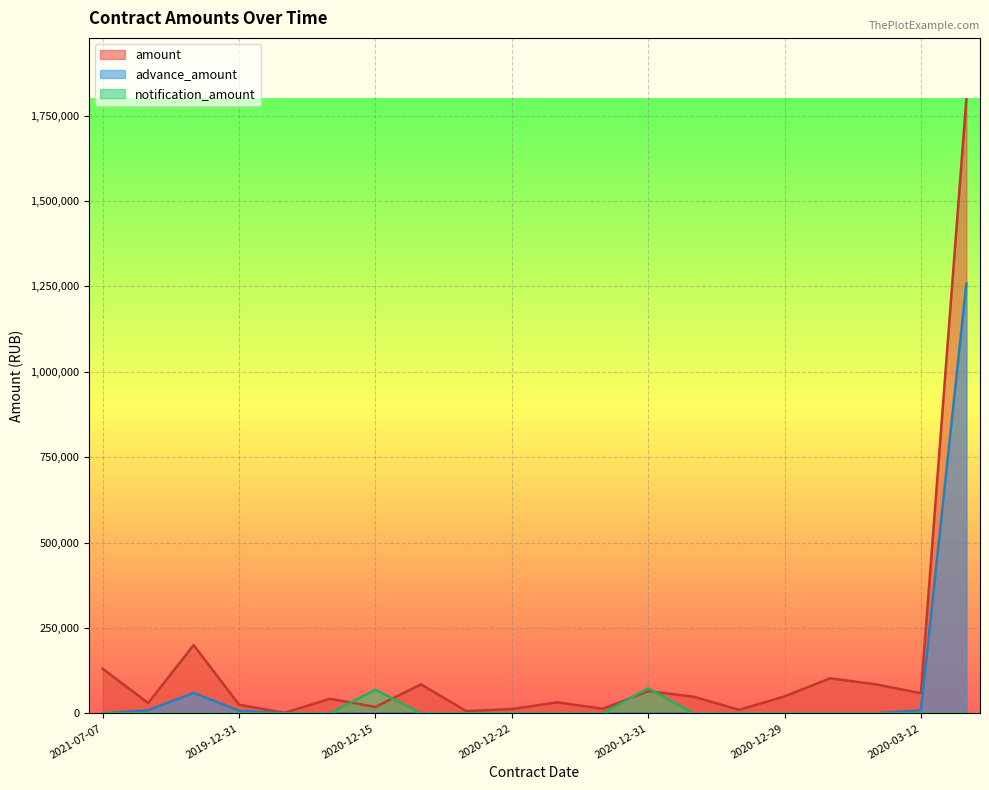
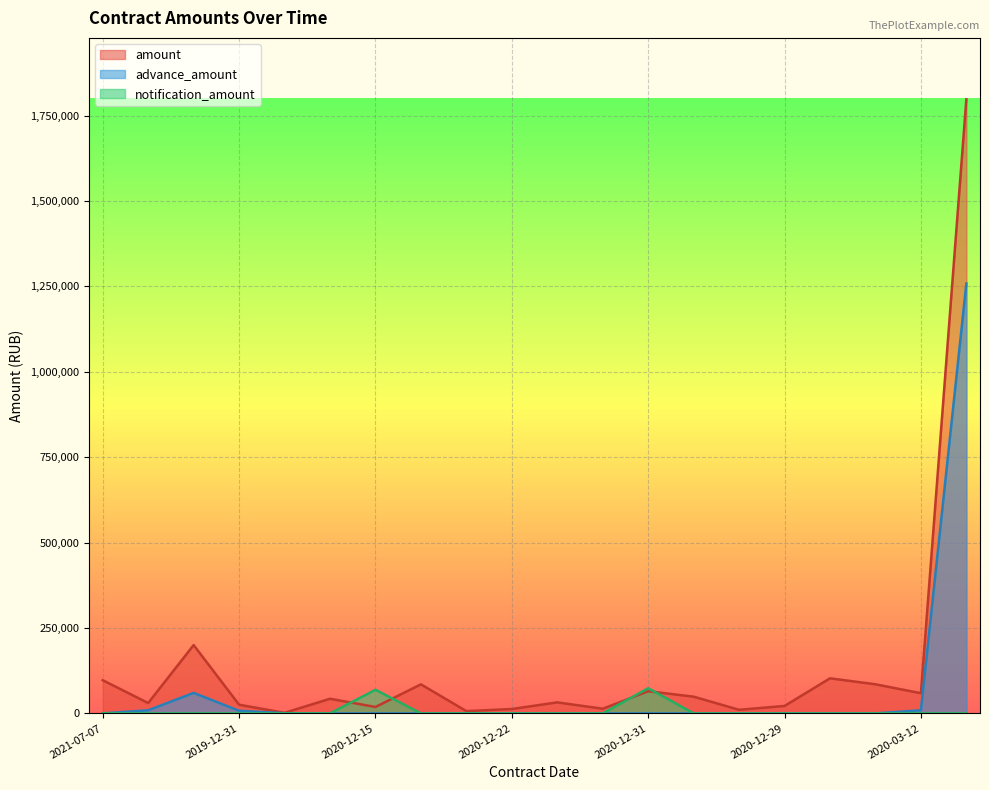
  {
    "amount": {
-     "2021-07-07": "130,000",
+     "2021-07-07": "100,000",
      "2020-12-15": "20,000",
      "2020-12-31": "60,000",
-     "2020-12-29": "50,000",
+     "2020-12-29": "20,000",
      "2020-03-12": "60,000"
    },
    "advance_amount": {
      "2020-12-15": "0",
      "2020-12-31": "0",
      "2020-03-12": "10,000"
    },
    "notification_amount": {
      "2020-12-15": "70,000",
      "2020-12-31": "70,000",
      "2020-03-12": "0"
    }
  }
